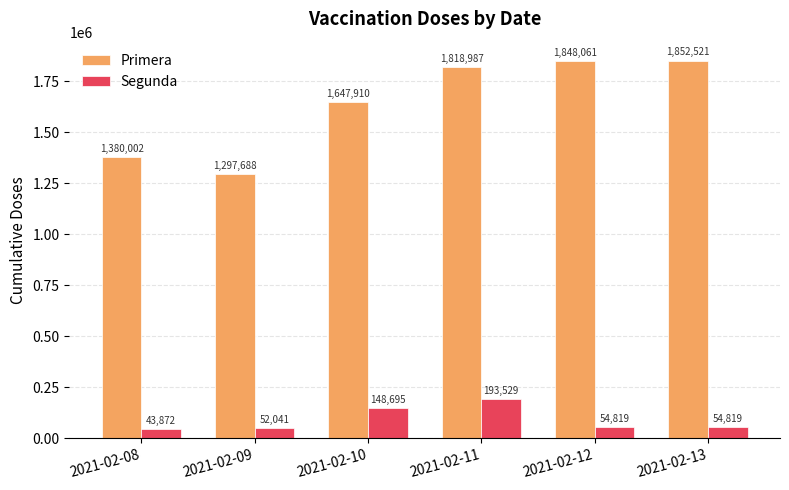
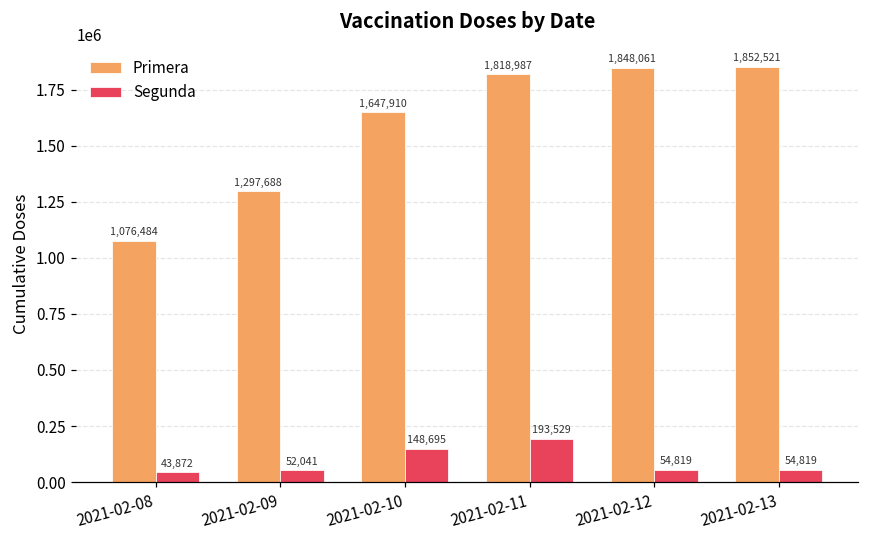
  {
    "Primera": {
-     "2021-02-08": "1,380,002",
+     "2021-02-08": "1,076,484",
      "2021-02-09": "1,297,688",
      "2021-02-10": "1,647,910",
      "2021-02-11": "1,818,987",
      "2021-02-12": "1,848,061",
      "2021-02-13": "1,852,521"
    },
    "Segunda": {
      "2021-02-08": "43,872",
      "2021-02-09": "52,041",
      "2021-02-10": "148,695",
      "2021-02-11": "193,529",
      "2021-02-12": "54,819",
      "2021-02-13": "54,819"
    }
  }
